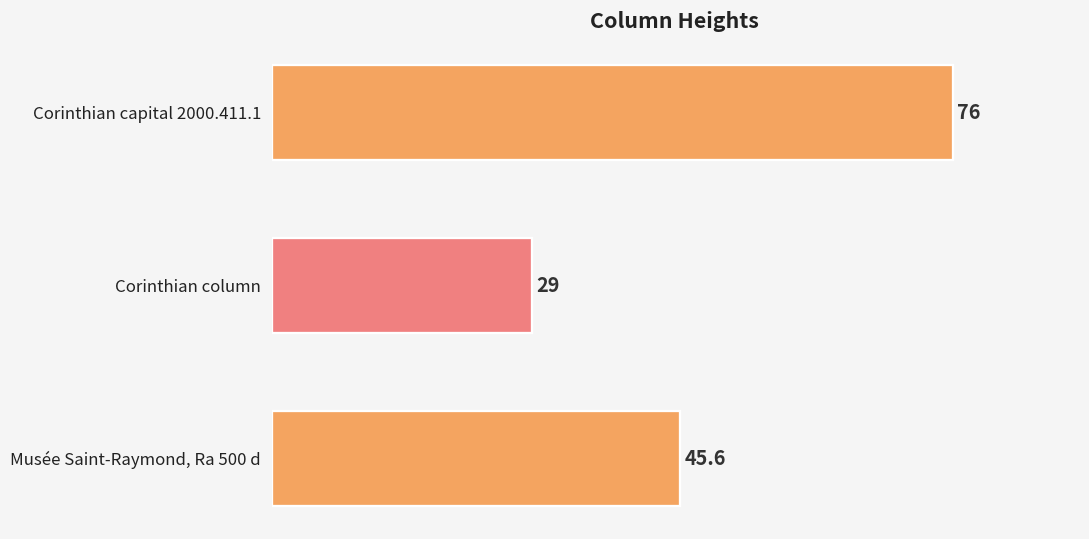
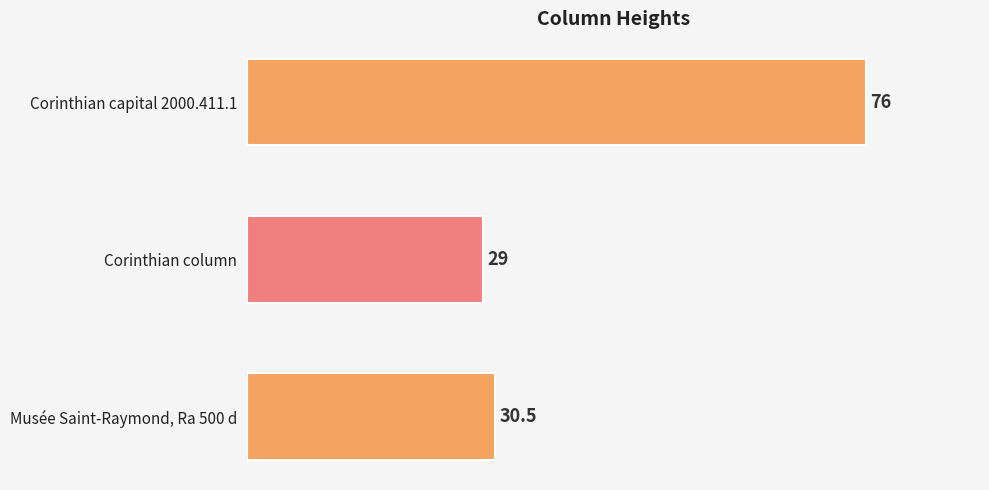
  {
    "Corinthian capital 2000.411.1": 76,
    "Corinthian column": 29,
-   "Musée Saint-Raymond, Ra 500 d": 45.6
+   "Musée Saint-Raymond, Ra 500 d": 30.5
  }
